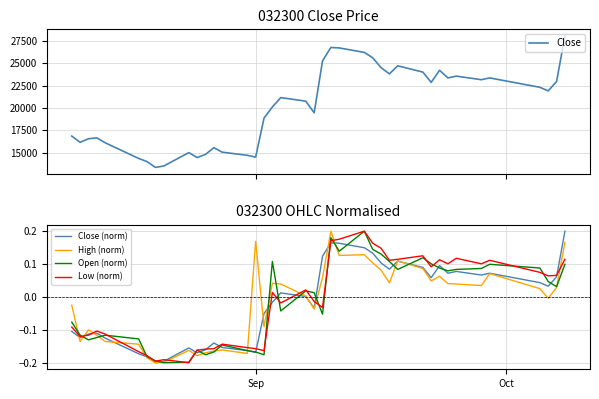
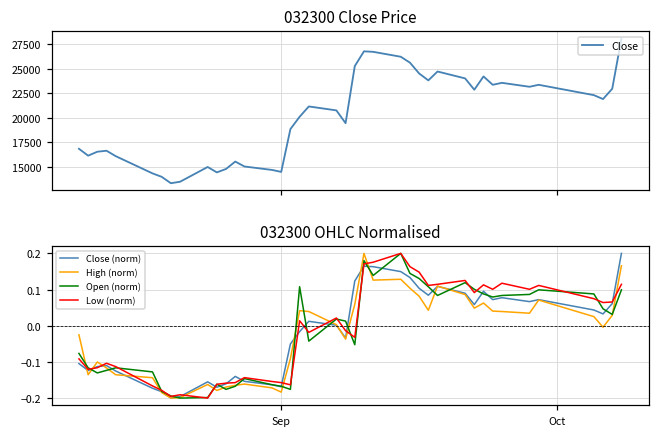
  {
    "032300 OHLC Normalised": {
      "High (norm)": {
-       "Sep": 0.17
+       "Sep": -0.18
      },
      "Low (norm)": {
        "Sep": -0.16
      }
    }
  }
